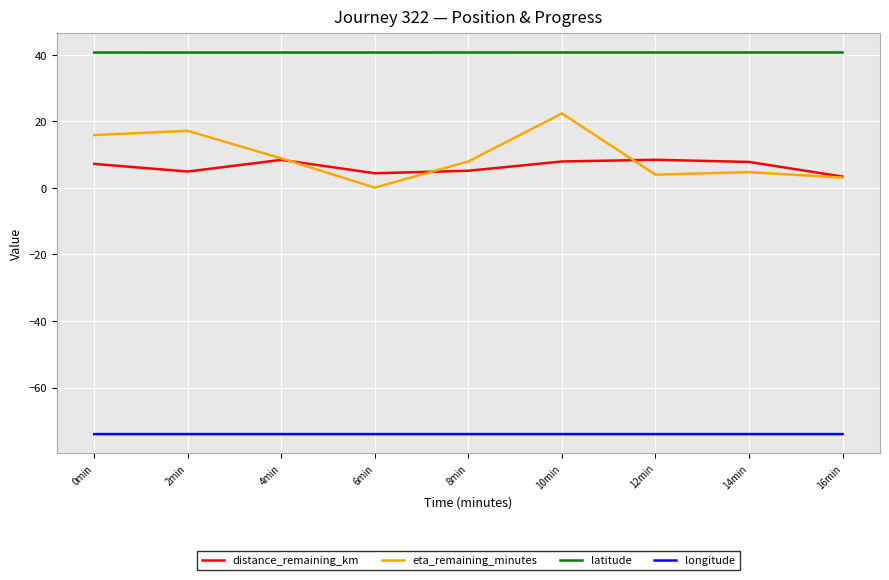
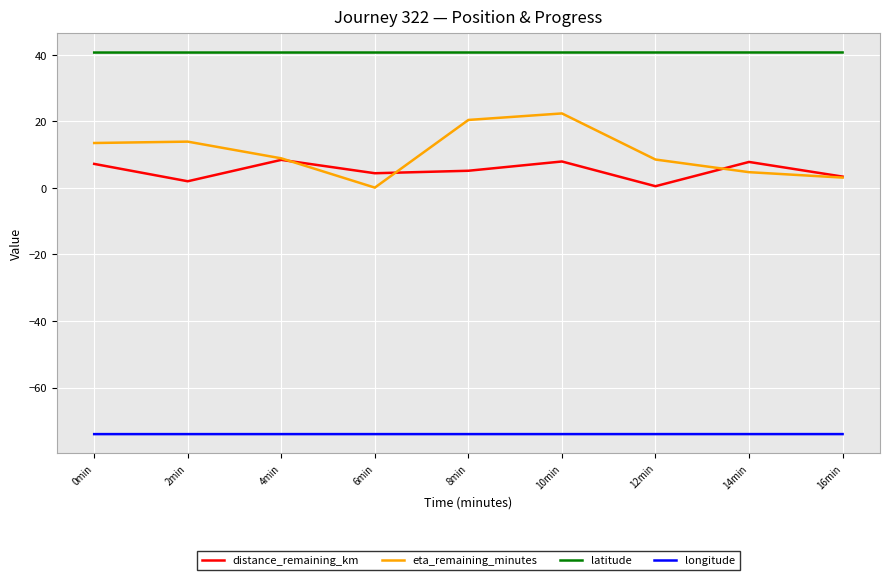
  {
    "distance_remaining_km": {
      "0min": 7,
-     "2min": 5,
+     "2min": 2,
      "6min": 4,
      "8min": 5,
      "10min": 8,
-     "12min": 8,
+     "12min": 1,
      "14min": 8
    },
    "eta_remaining_minutes": {
-     "0min": 16,
-     "2min": 17,
+     "0min": 14,
+     "2min": 14,
      "6min": 0,
-     "8min": 8,
+     "8min": 20,
      "10min": 22,
-     "12min": 4,
+     "12min": 9,
      "14min": 5
    },
    "latitude": {
      "0min": 41,
      "2min": 41,
      "4min": 41,
      "6min": 41,
      "8min": 41,
      "10min": 41,
      "12min": 41,
      "14min": 41,
      "16min": 41
    },
    "longitude": {
      "0min": -74,
      "2min": -74,
      "4min": -74,
      "6min": -74,
      "8min": -74,
      "10min": -74,
      "12min": -74,
      "14min": -74,
      "16min": -74
    }
  }
